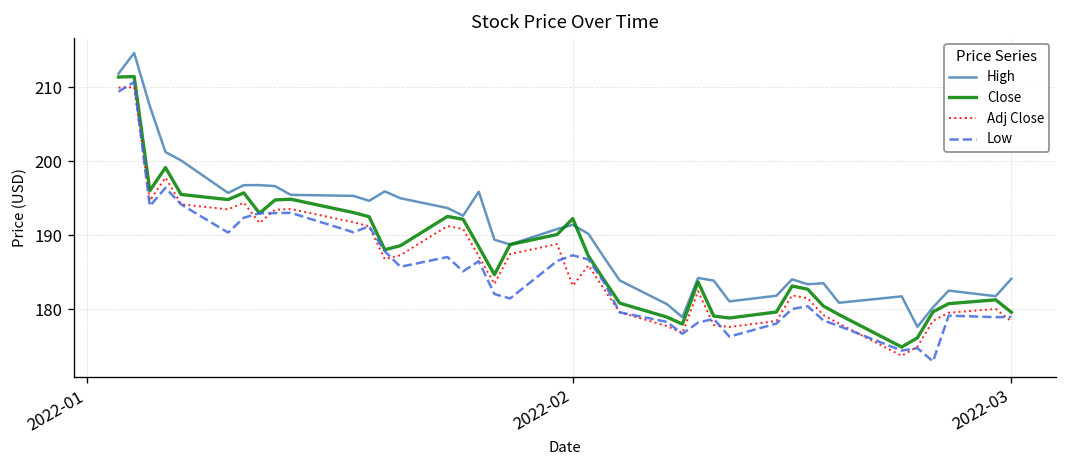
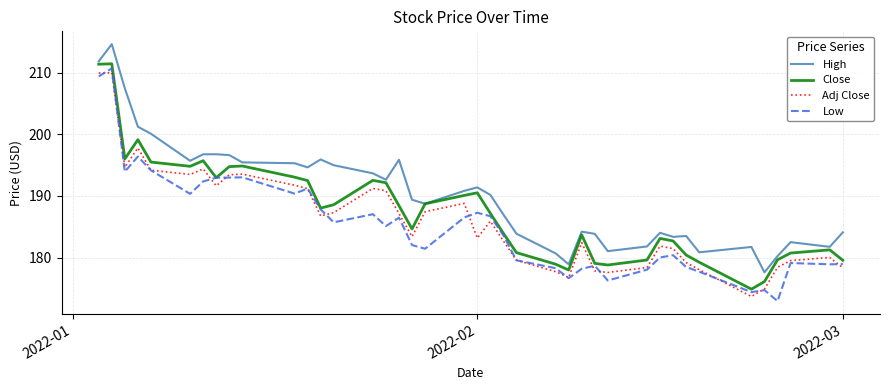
  {
    "Close": {
-     "2022-02": 192,
+     "2022-02": 191,
      "2022-03": 180
    },
    "Adj Close": {
      "2022-02": 183,
      "2022-03": 178
    }
  }
